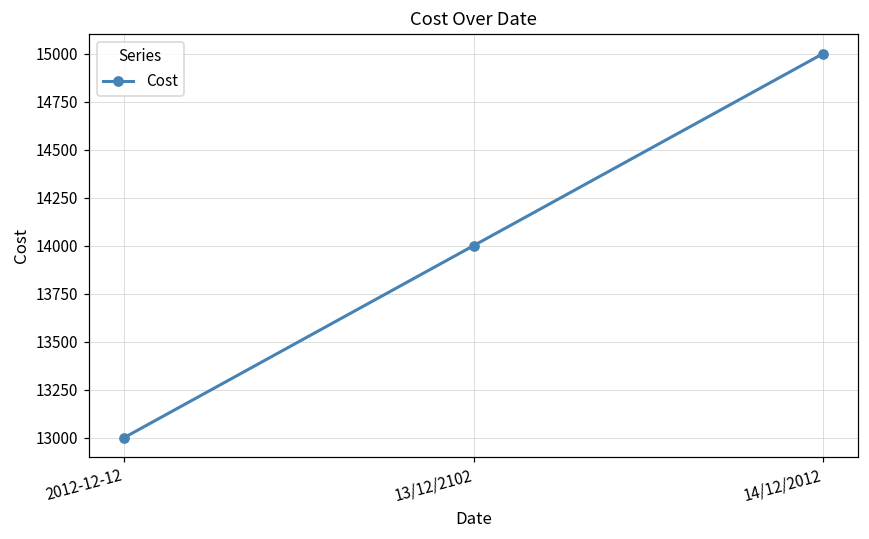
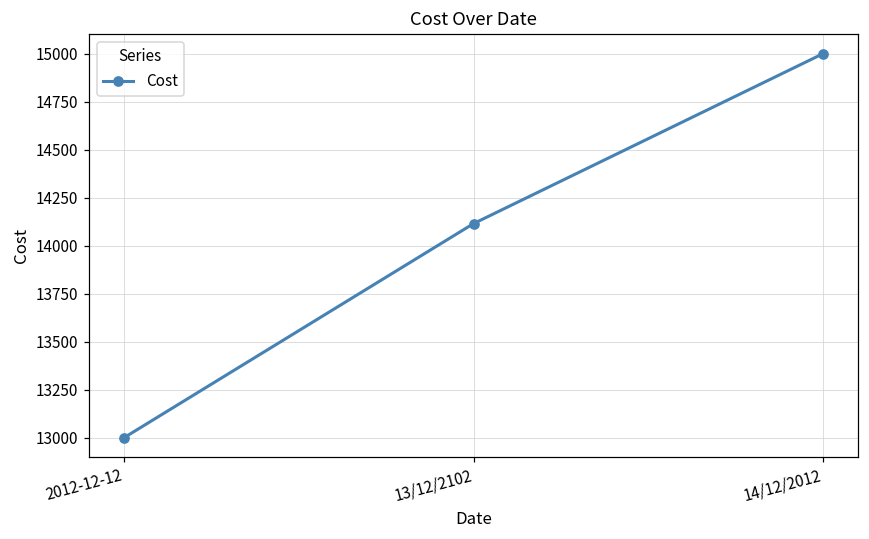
  {
    "2012-12-12": 13000,
-   "13/12/2102": 14000,
+   "13/12/2102": 14120,
    "14/12/2012": 15000
  }
